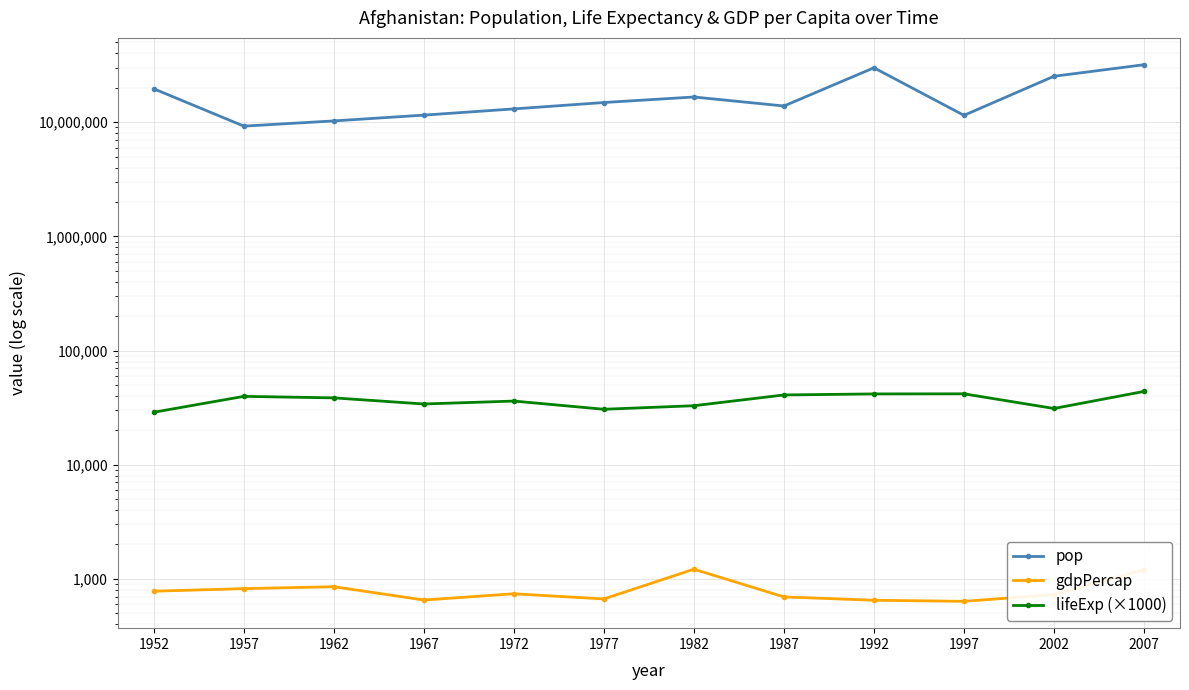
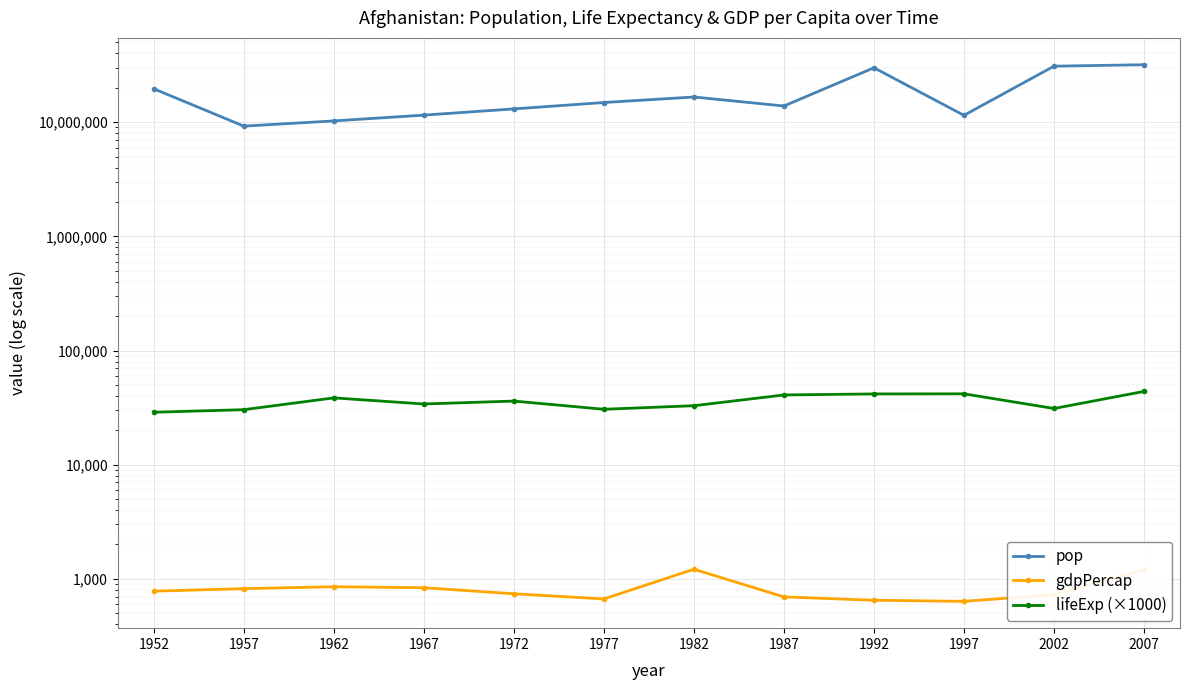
  {
    "pop": {
      "1952": "20,000,000",
      "1957": "9,000,000",
      "1962": "10,000,000",
      "1967": "12,000,000",
      "1972": "13,000,000",
      "1977": "15,000,000",
      "1982": "17,000,000",
      "1987": "14,000,000",
      "1992": "30,000,000",
      "1997": "11,000,000",
-     "2002": "25,000,000",
+     "2002": "31,000,000",
      "2007": "32,000,000"
    },
    "gdpPercap": {
      "1952": "800",
      "1957": "800",
      "1962": "900",
-     "1967": "700",
+     "1967": "800",
      "1972": "700",
      "1977": "700",
      "1982": "1,200",
      "1987": "700",
      "1992": "600",
      "1997": "600"
    },
    "lifeExp (×1000)": {
      "1952": "29,000",
-     "1957": "40,000",
+     "1957": "30,000",
      "1962": "38,000",
      "1967": "34,000",
      "1972": "36,000",
      "1977": "31,000",
      "1982": "33,000",
      "1987": "41,000",
      "1992": "42,000",
      "1997": "42,000",
      "2002": "31,000",
      "2007": "44,000"
    }
  }
